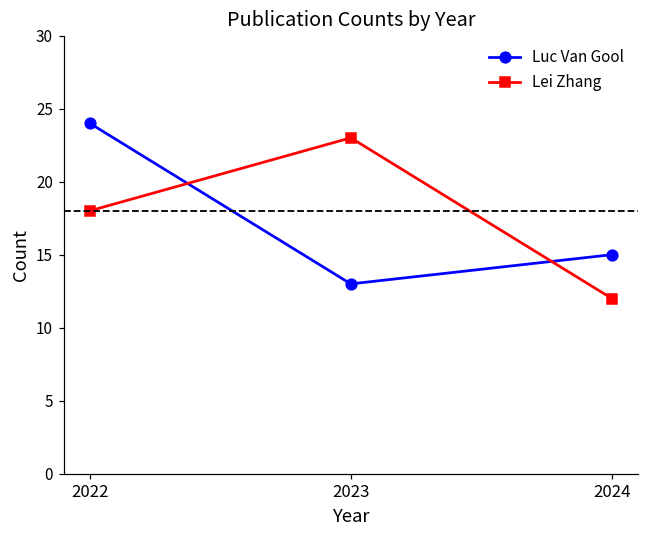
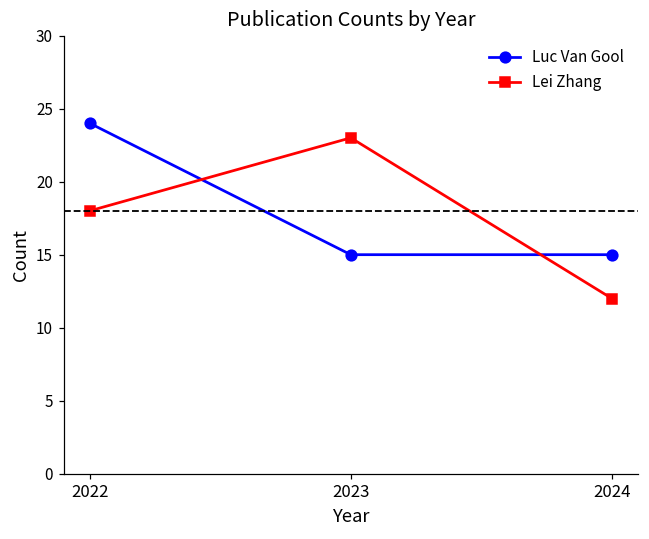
  {
    "Luc Van Gool": {
      "2022": 24,
-     "2023": 13,
+     "2023": 15,
      "2024": 15
    },
    "Lei Zhang": {
      "2022": 18,
      "2023": 23,
      "2024": 12
    }
  }
